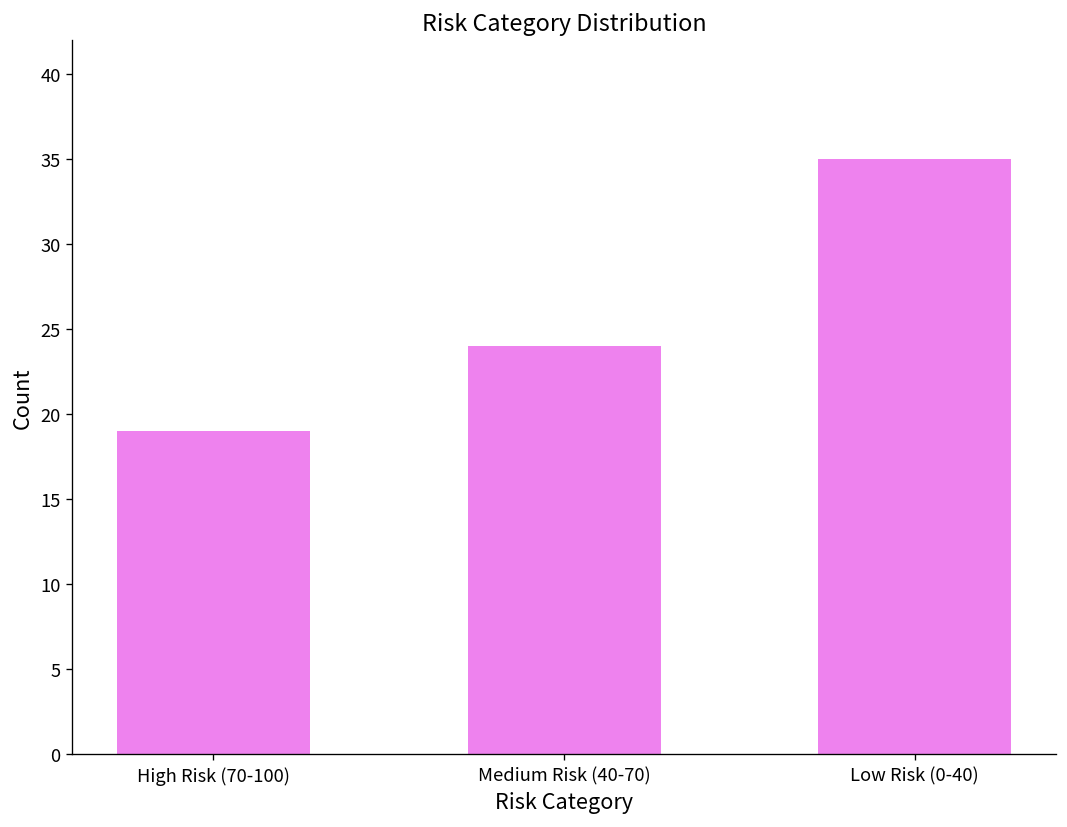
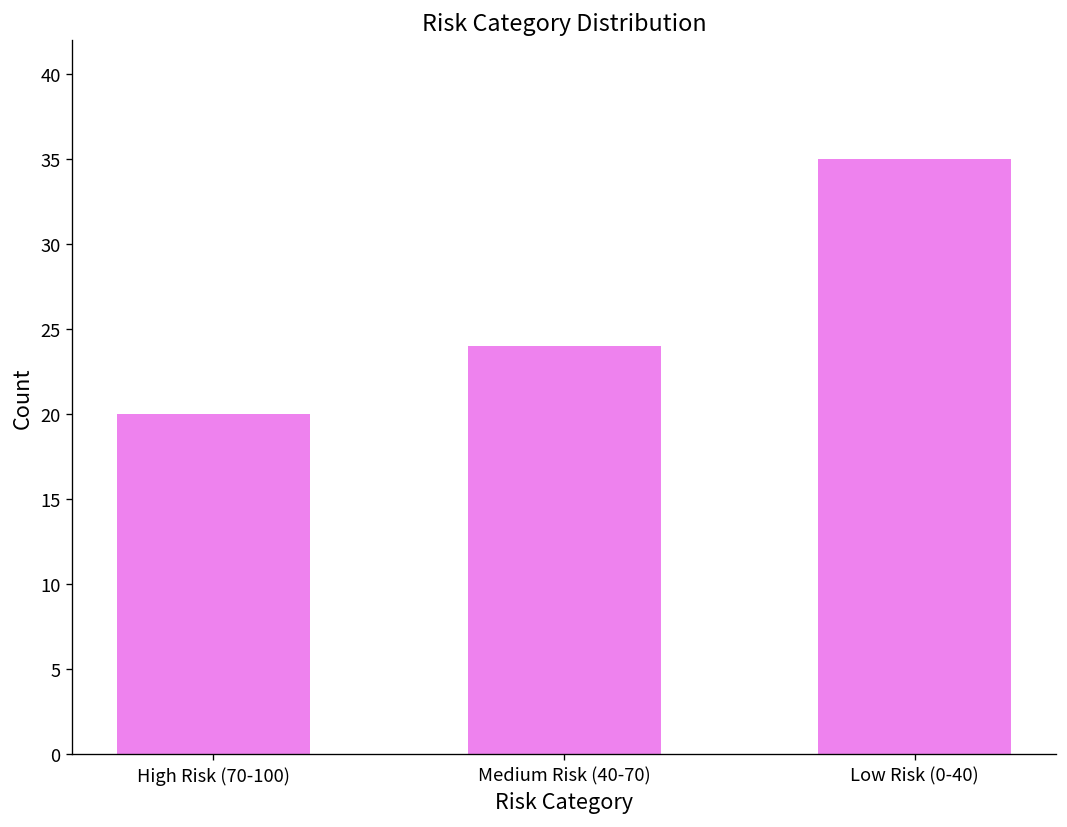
  {
-   "High Risk (70-100)": 19,
+   "High Risk (70-100)": 20,
    "Medium Risk (40-70)": 24,
    "Low Risk (0-40)": 35
  }
